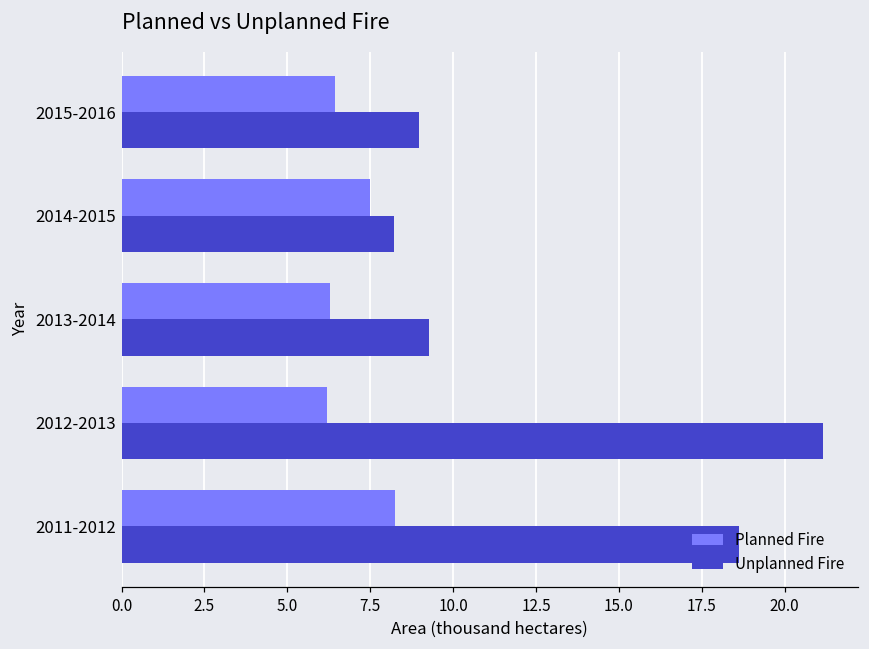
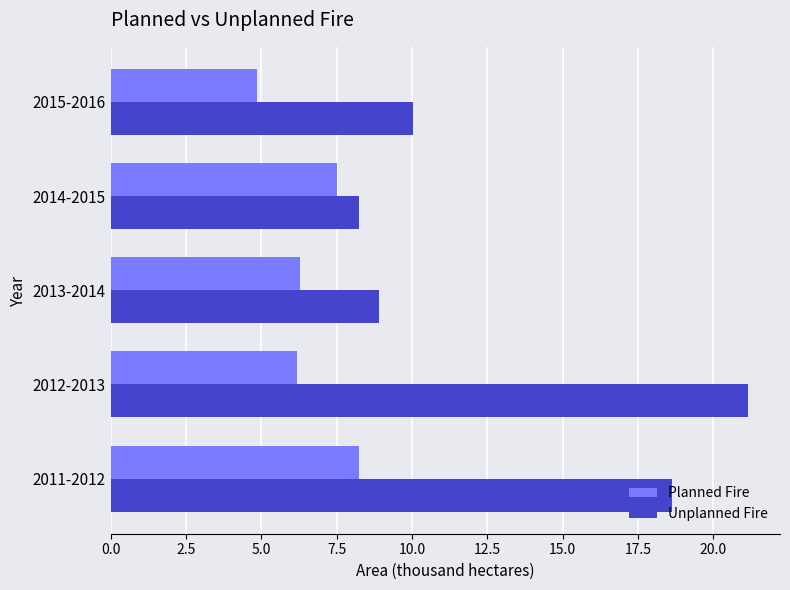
  {
    "Planned Fire": {
-     "2015-2016": 6.4,
+     "2015-2016": 4.8,
      "2014-2015": 7.5,
      "2013-2014": 6.3,
      "2012-2013": 6.2,
      "2011-2012": 8.2
    },
    "Unplanned Fire": {
-     "2015-2016": 9.0,
+     "2015-2016": 10.0,
      "2014-2015": 8.2,
-     "2013-2014": 9.3,
+     "2013-2014": 8.9,
      "2012-2013": 21.2,
      "2011-2012": 18.6
    }
  }
